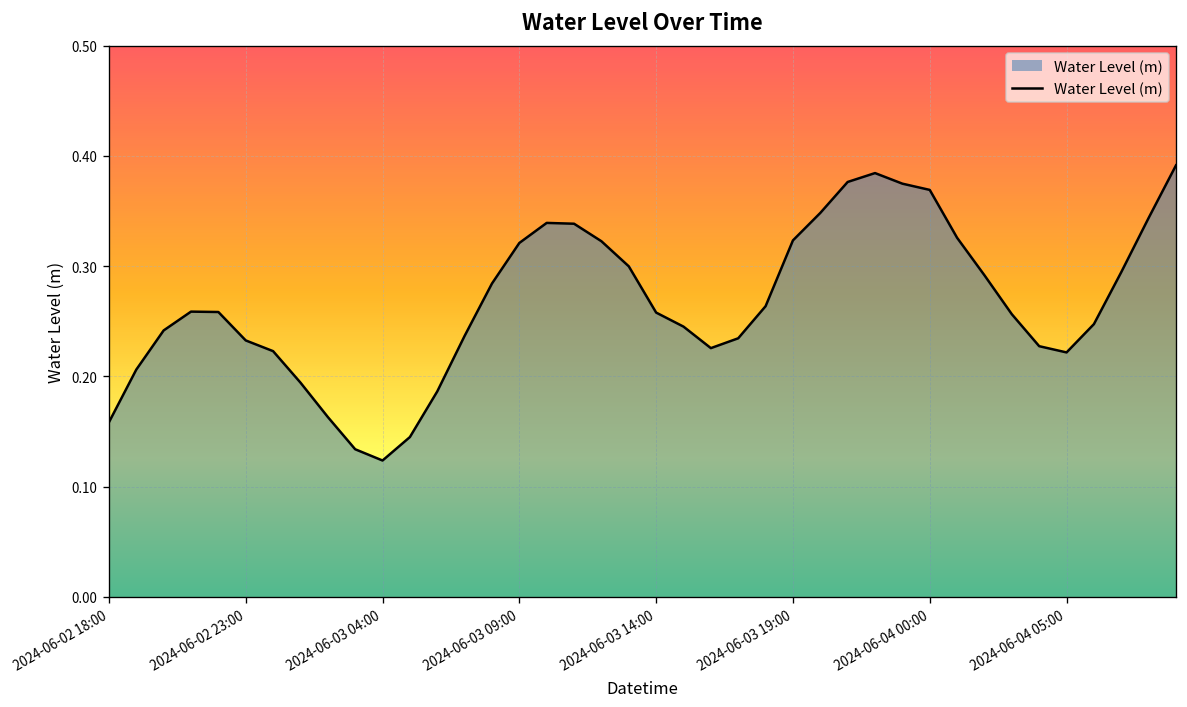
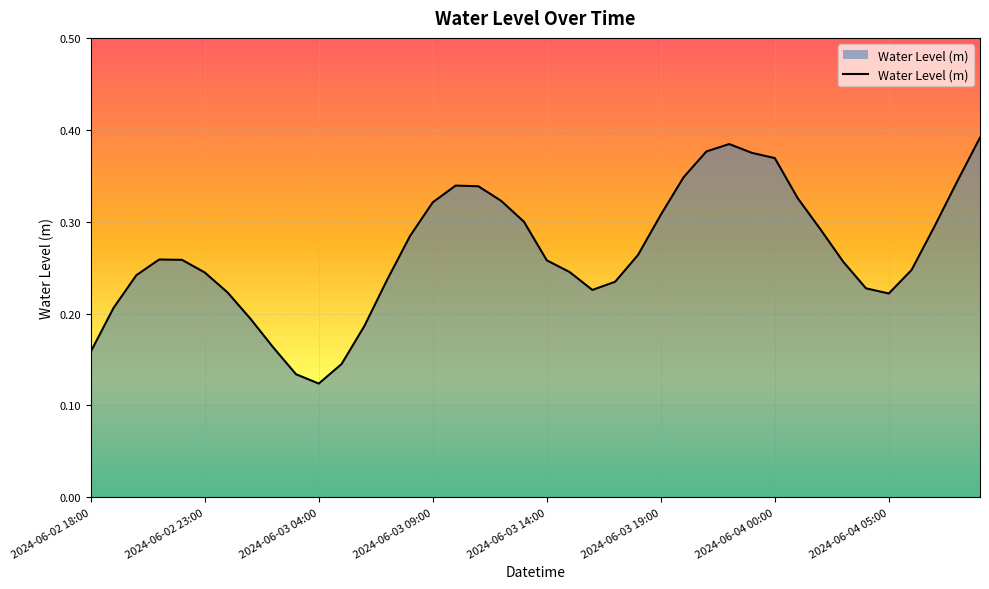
  {
    "2024-06-02 18:00": 0.16,
-   "2024-06-02 23:00": 0.23,
+   "2024-06-02 23:00": 0.24,
    "2024-06-03 04:00": 0.12,
    "2024-06-03 09:00": 0.32,
    "2024-06-03 14:00": 0.26,
-   "2024-06-03 19:00": 0.32,
+   "2024-06-03 19:00": 0.31,
    "2024-06-04 00:00": 0.37,
    "2024-06-04 05:00": 0.22
  }
